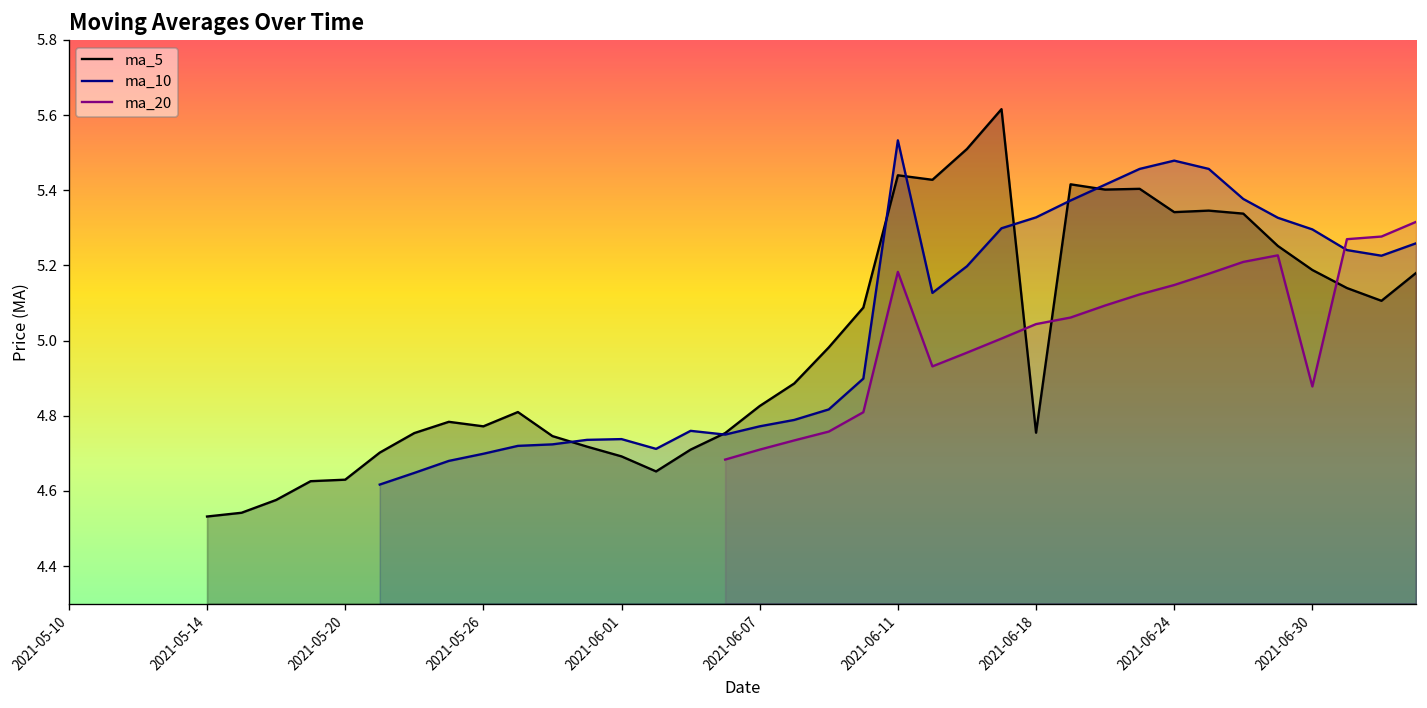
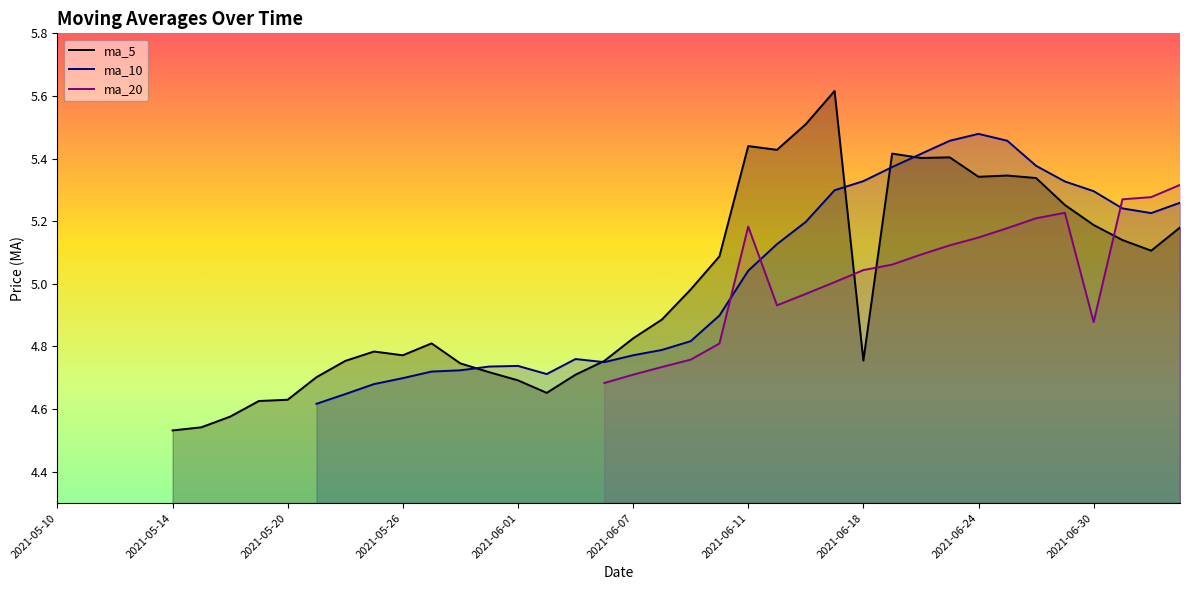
  {
    "ma_5": {
      "2021-05-14": 4.53,
      "2021-05-20": 4.63,
      "2021-05-26": 4.77,
      "2021-06-01": 4.69,
      "2021-06-07": 4.83,
      "2021-06-11": 5.44,
      "2021-06-18": 4.76,
      "2021-06-24": 5.34,
      "2021-06-30": 5.19
    },
    "ma_10": {
      "2021-05-26": 4.70,
      "2021-06-01": 4.74,
      "2021-06-07": 4.77,
-     "2021-06-11": 5.53,
+     "2021-06-11": 5.04,
      "2021-06-18": 5.33,
      "2021-06-24": 5.48,
      "2021-06-30": 5.30
    },
    "ma_20": {
      "2021-06-07": 4.71,
      "2021-06-11": 5.18,
      "2021-06-18": 5.04,
      "2021-06-24": 5.15,
      "2021-06-30": 4.88
    }
  }
